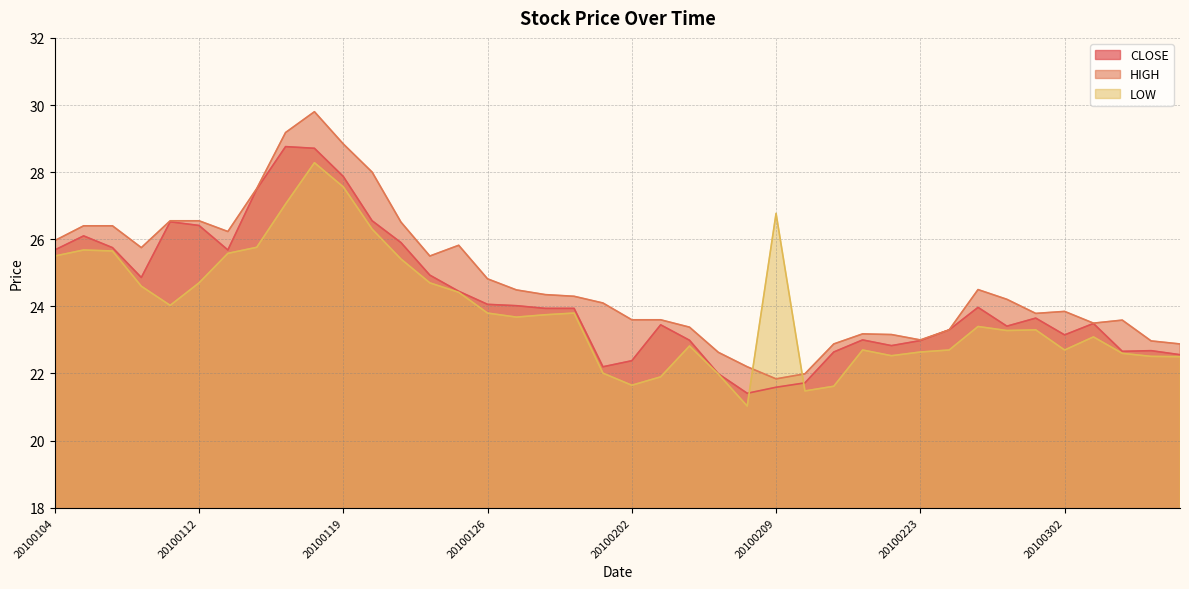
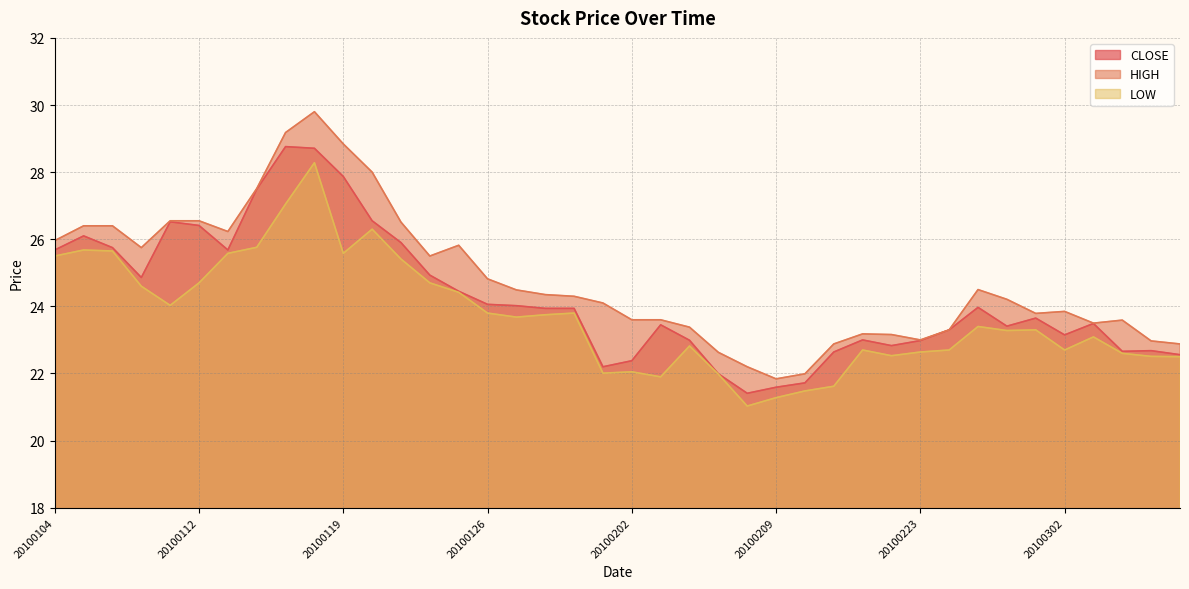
  {
    "LOW": {
      "20100104": 25.5,
      "20100112": 24.7,
-     "20100119": 27.6,
+     "20100119": 25.6,
      "20100126": 23.8,
-     "20100202": 21.7,
-     "20100209": 26.8,
+     "20100202": 22.1,
+     "20100209": 21.3,
      "20100223": 22.6,
      "20100302": 22.7
    }
  }
